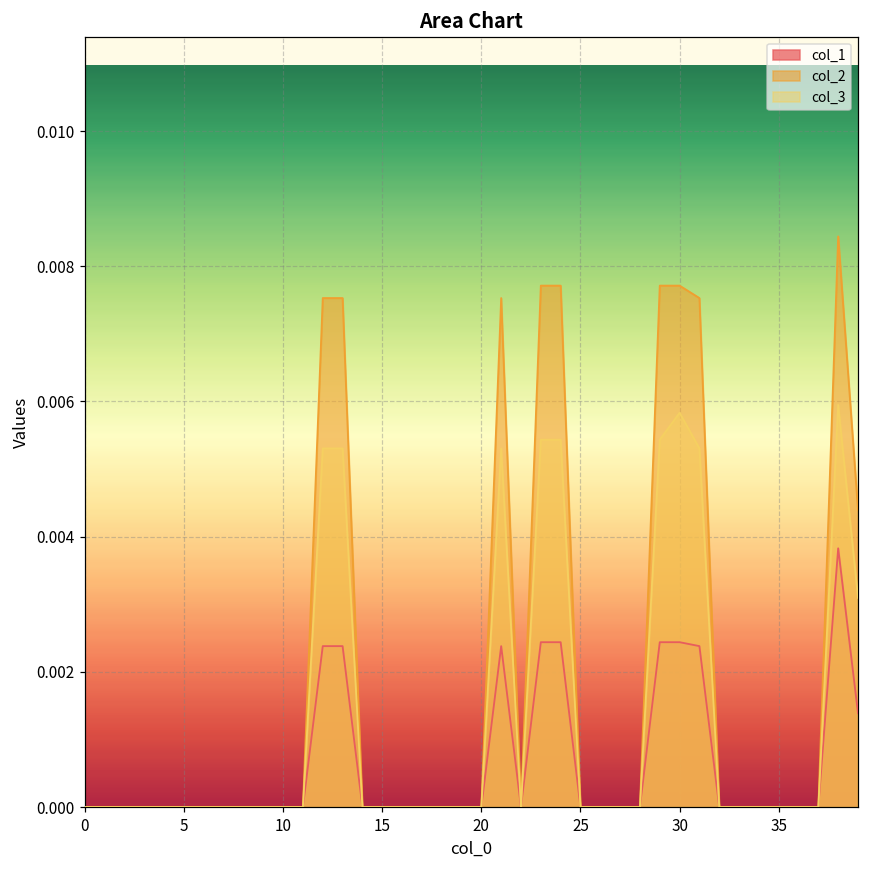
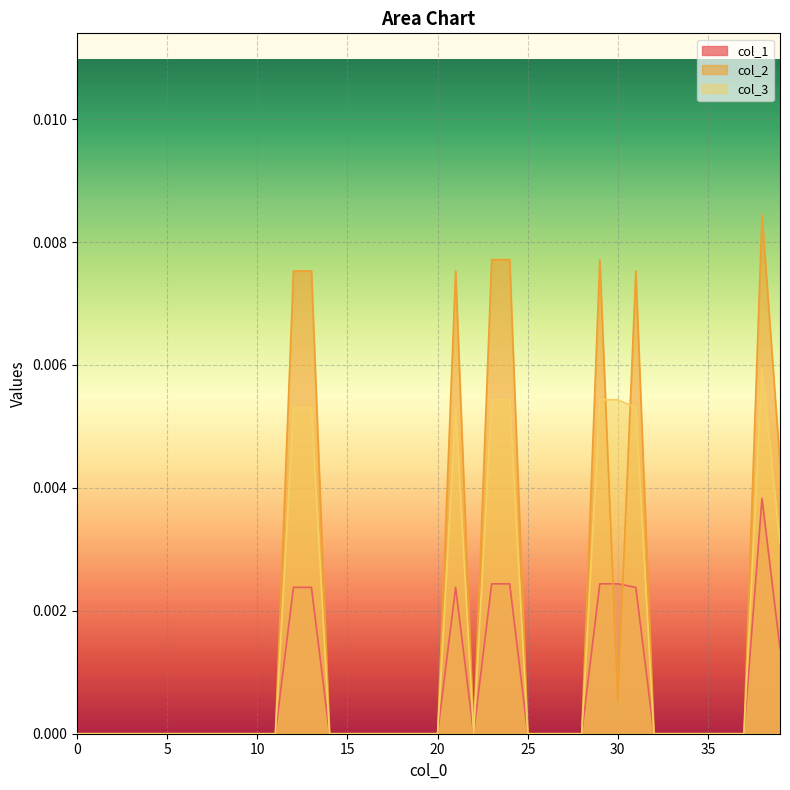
  {
    "col_1": {
      "30": 0.0024
    },
    "col_2": {
-     "30": 0.0077
+     "30": 0.0005
    },
    "col_3": {
-     "30": 0.0058
+     "30": 0.0054
    }
  }
